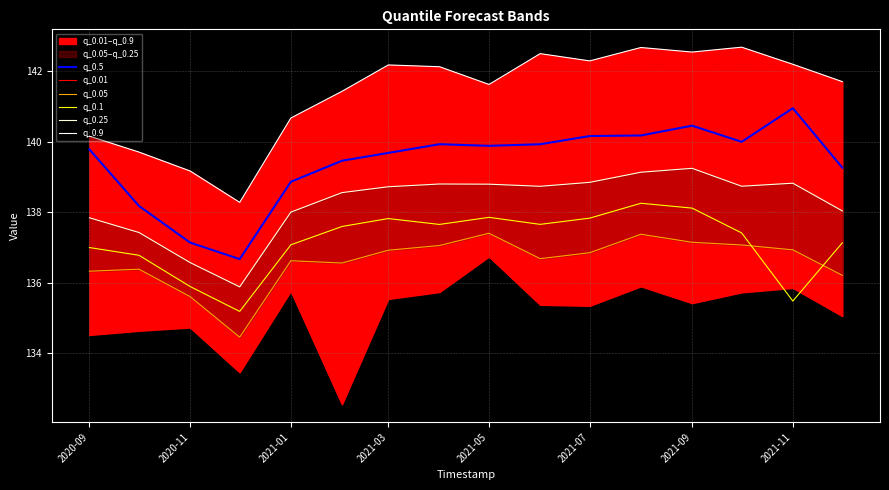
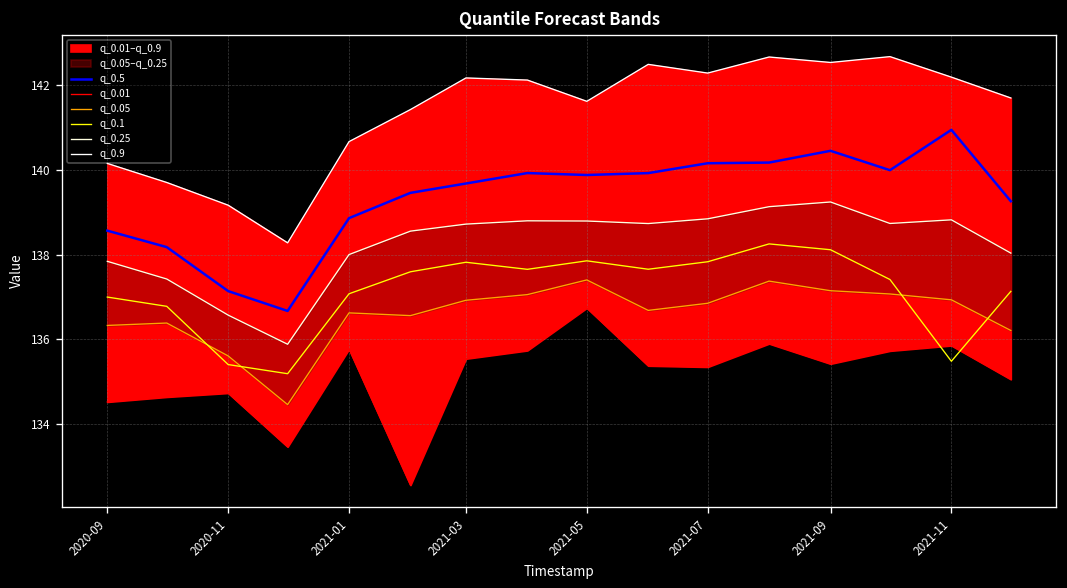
  {
    "q_0.5": {
-     "2020-09": 139.8,
+     "2020-09": 138.6,
      "2020-11": 137.1,
      "2021-01": 138.9,
      "2021-03": 139.7,
      "2021-05": 139.9,
      "2021-07": 140.2,
      "2021-09": 140.5,
      "2021-11": 141.0
    },
    "q_0.05": {
      "2020-09": 136.3,
      "2020-11": 135.6,
      "2021-01": 136.6,
      "2021-03": 136.9,
      "2021-05": 137.4,
      "2021-07": 136.8,
      "2021-09": 137.1,
      "2021-11": 136.9
    },
    "q_0.1": {
      "2020-09": 137.0,
-     "2020-11": 135.9,
+     "2020-11": 135.4,
      "2021-01": 137.1,
      "2021-03": 137.8,
      "2021-05": 137.9,
      "2021-07": 137.8,
      "2021-09": 138.1,
      "2021-11": 135.5
    },
    "q_0.05–q_0.25": {
      "2020-09": 137.8,
      "2020-11": 136.6,
      "2021-01": 138.0,
      "2021-03": 138.7,
      "2021-05": 138.8,
      "2021-07": 138.8,
      "2021-09": 139.2,
      "2021-11": 138.8
    }
  }
